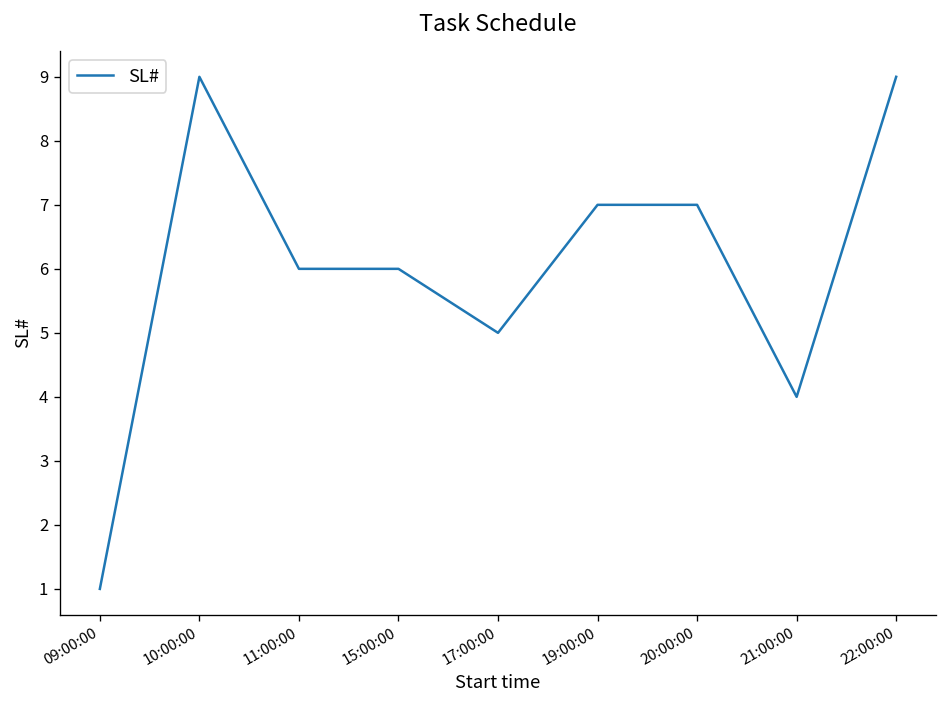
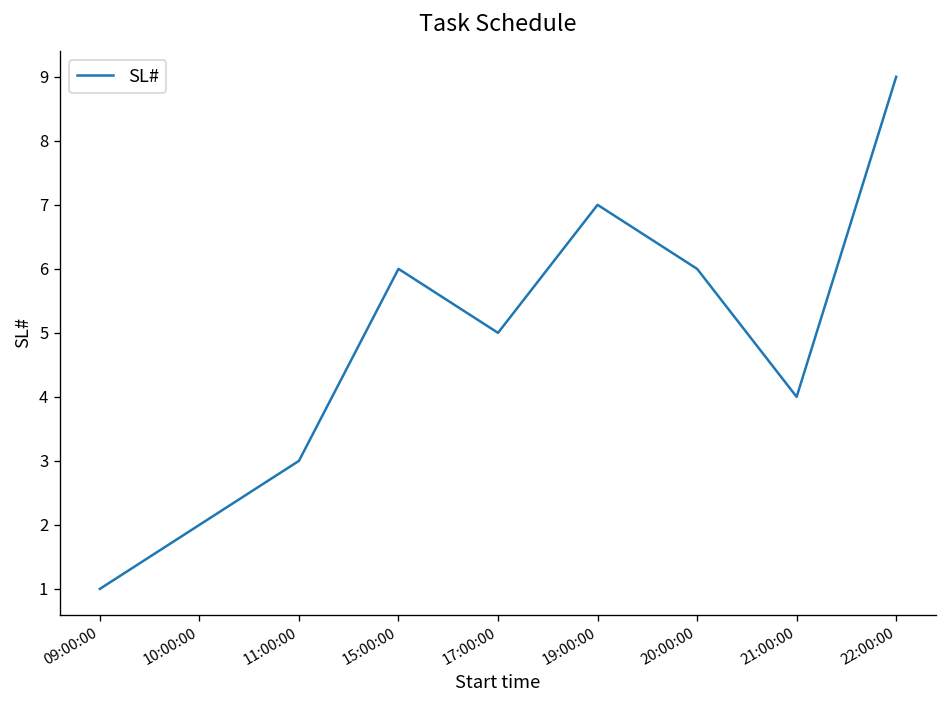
  {
    "09:00:00": 1,
-   "10:00:00": 9,
-   "11:00:00": 6,
+   "10:00:00": 2,
+   "11:00:00": 3,
    "15:00:00": 6,
    "17:00:00": 5,
    "19:00:00": 7,
-   "20:00:00": 7,
+   "20:00:00": 6,
    "21:00:00": 4,
    "22:00:00": 9
  }
